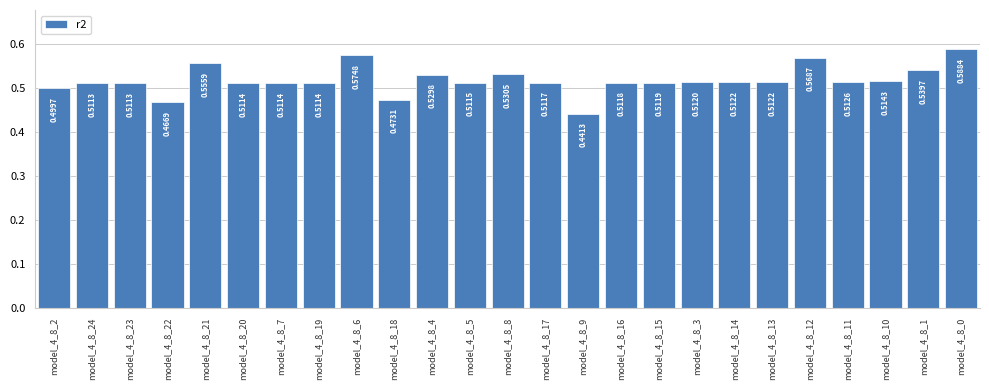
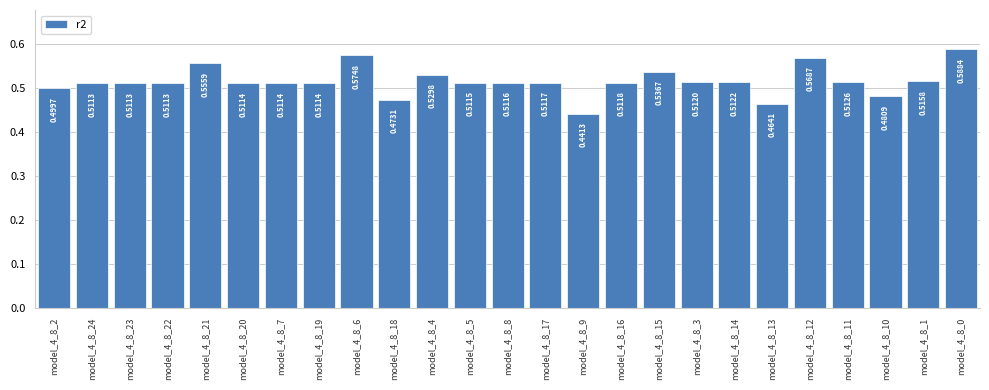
  {
    "model_4_8_2": 0.4997,
    "model_4_8_24": 0.5113,
    "model_4_8_23": 0.5113,
-   "model_4_8_22": 0.4669,
+   "model_4_8_22": 0.5113,
    "model_4_8_21": 0.5559,
    "model_4_8_20": 0.5114,
    "model_4_8_7": 0.5114,
    "model_4_8_19": 0.5114,
    "model_4_8_6": 0.5748,
    "model_4_8_18": 0.4731,
    "model_4_8_4": 0.5298,
    "model_4_8_5": 0.5115,
-   "model_4_8_8": 0.5305,
+   "model_4_8_8": 0.5116,
    "model_4_8_17": 0.5117,
    "model_4_8_9": 0.4413,
    "model_4_8_16": 0.5118,
-   "model_4_8_15": 0.5119,
+   "model_4_8_15": 0.5367,
    "model_4_8_3": 0.5120,
    "model_4_8_14": 0.5122,
-   "model_4_8_13": 0.5122,
+   "model_4_8_13": 0.4641,
    "model_4_8_12": 0.5687,
    "model_4_8_11": 0.5126,
-   "model_4_8_10": 0.5143,
-   "model_4_8_1": 0.5397,
+   "model_4_8_10": 0.4809,
+   "model_4_8_1": 0.5158,
    "model_4_8_0": 0.5884
  }
